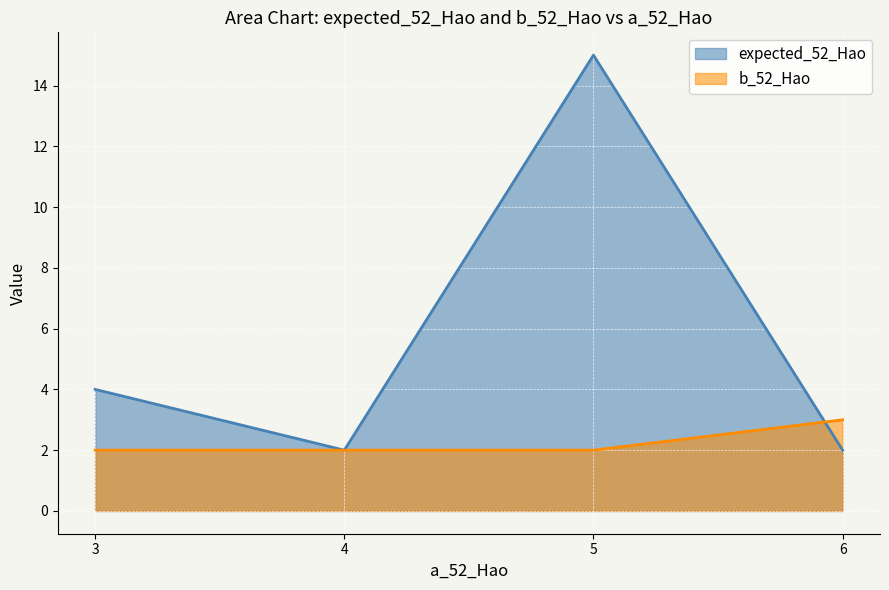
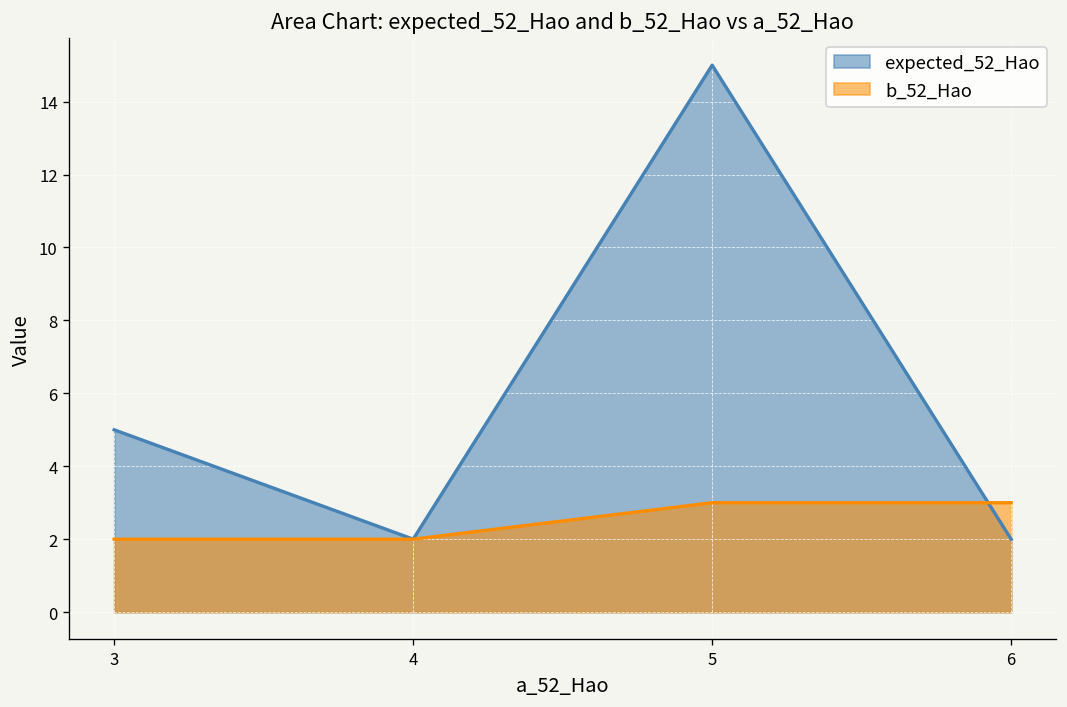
  {
    "expected_52_Hao": {
-     "3": 4,
+     "3": 5,
      "5": 15,
      "6": 2
    },
    "b_52_Hao": {
      "3": 2,
-     "5": 2,
+     "5": 3,
      "6": 3
    }
  }
